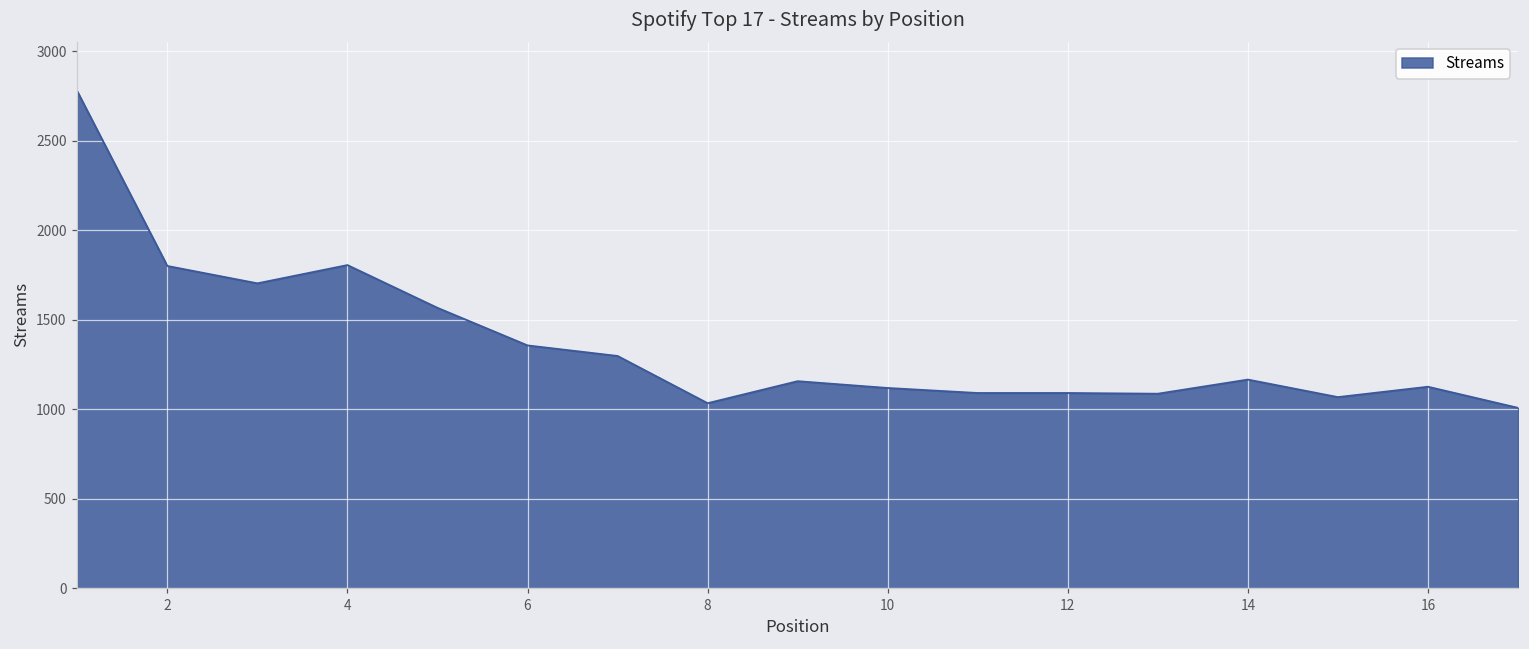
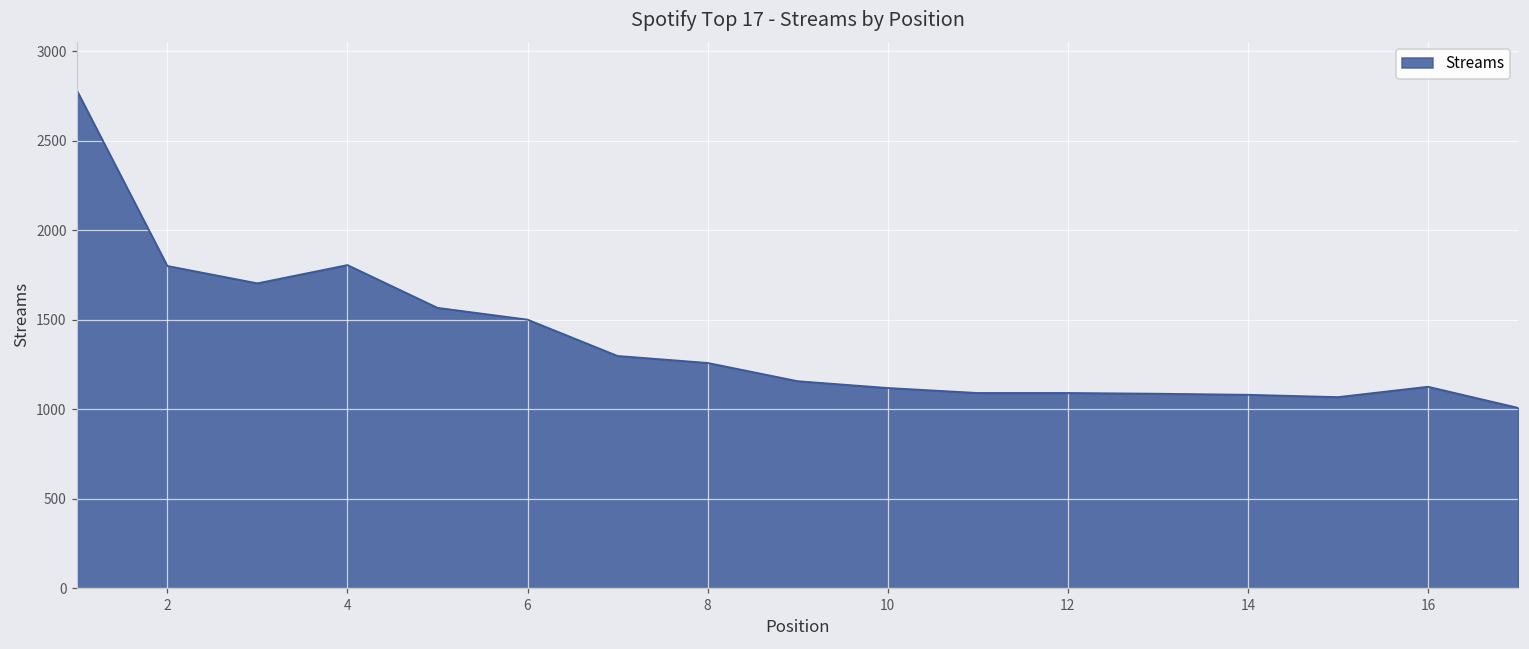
  {
    "2": 1800,
    "4": 1810,
-   "6": 1360,
-   "8": 1030,
+   "6": 1500,
+   "8": 1260,
    "10": 1120,
    "12": 1090,
-   "14": 1170,
+   "14": 1080,
    "16": 1130
  }
